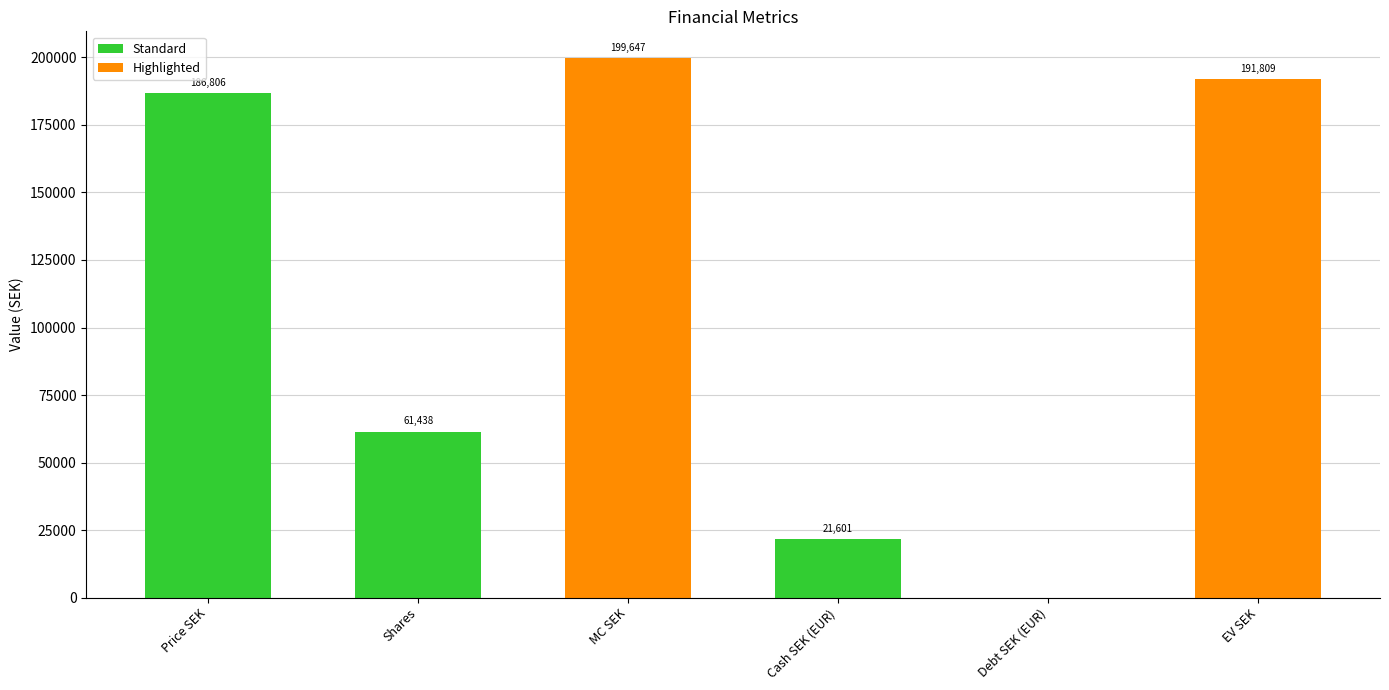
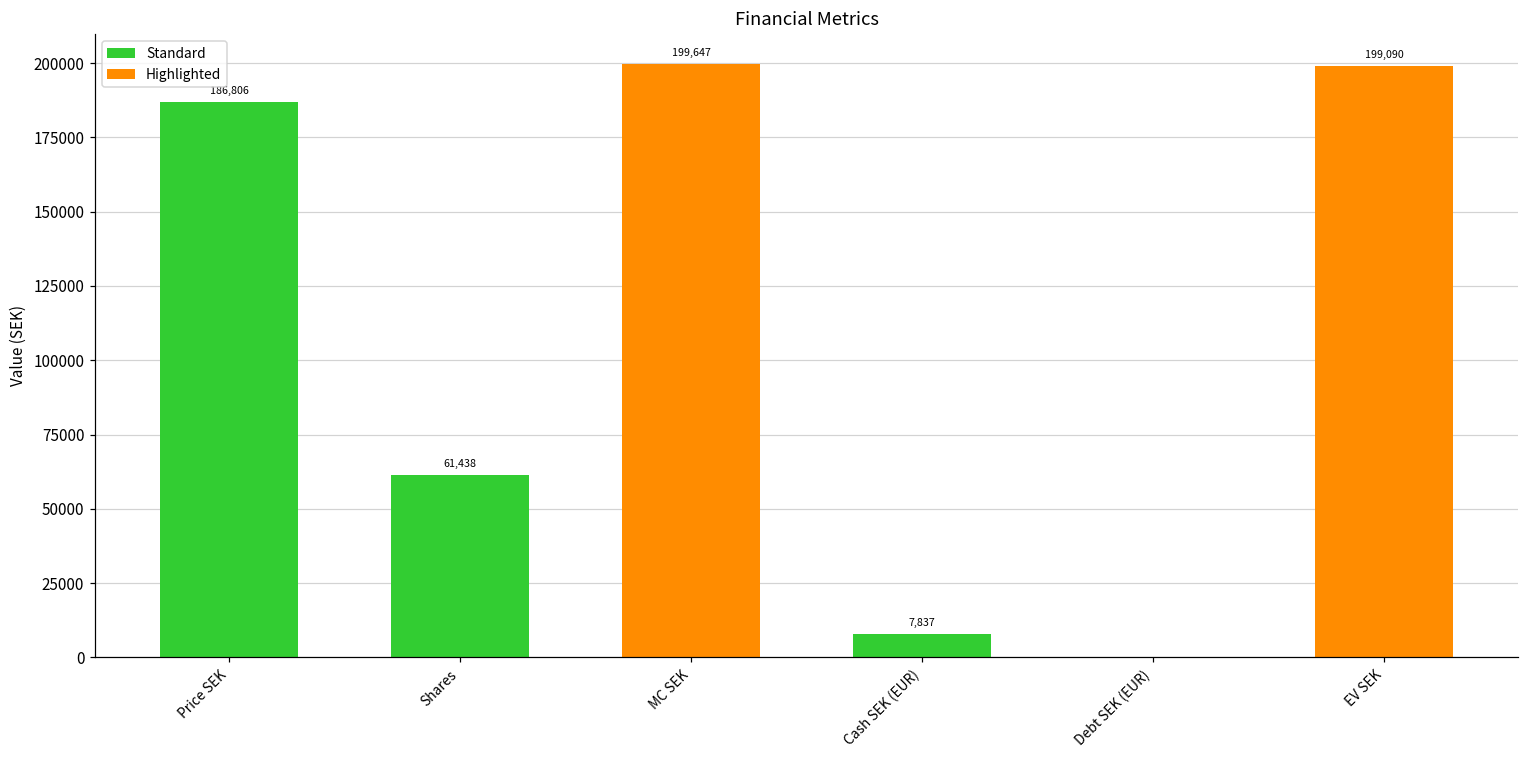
  {
    "Shares": "61,438",
    "MC SEK": "199,647",
-   "Cash SEK (EUR)": "21,601",
-   "EV SEK": "191,809"
+   "Cash SEK (EUR)": "7,837",
+   "EV SEK": "199,090"
  }
